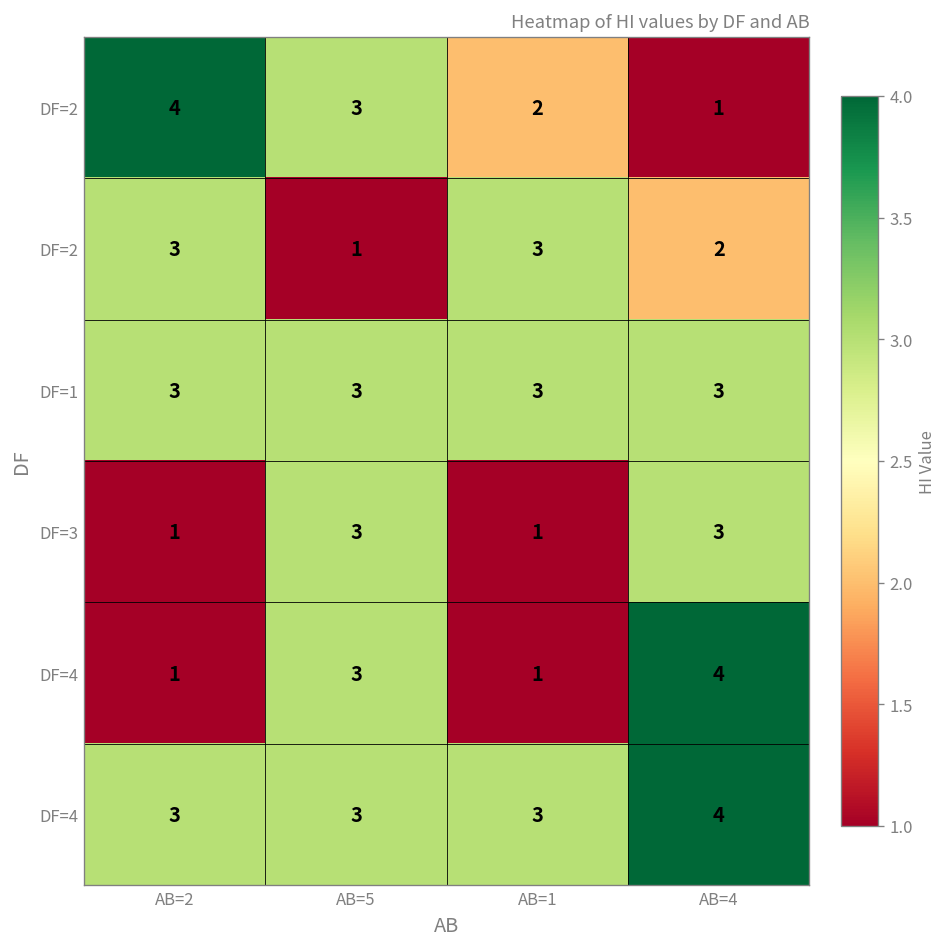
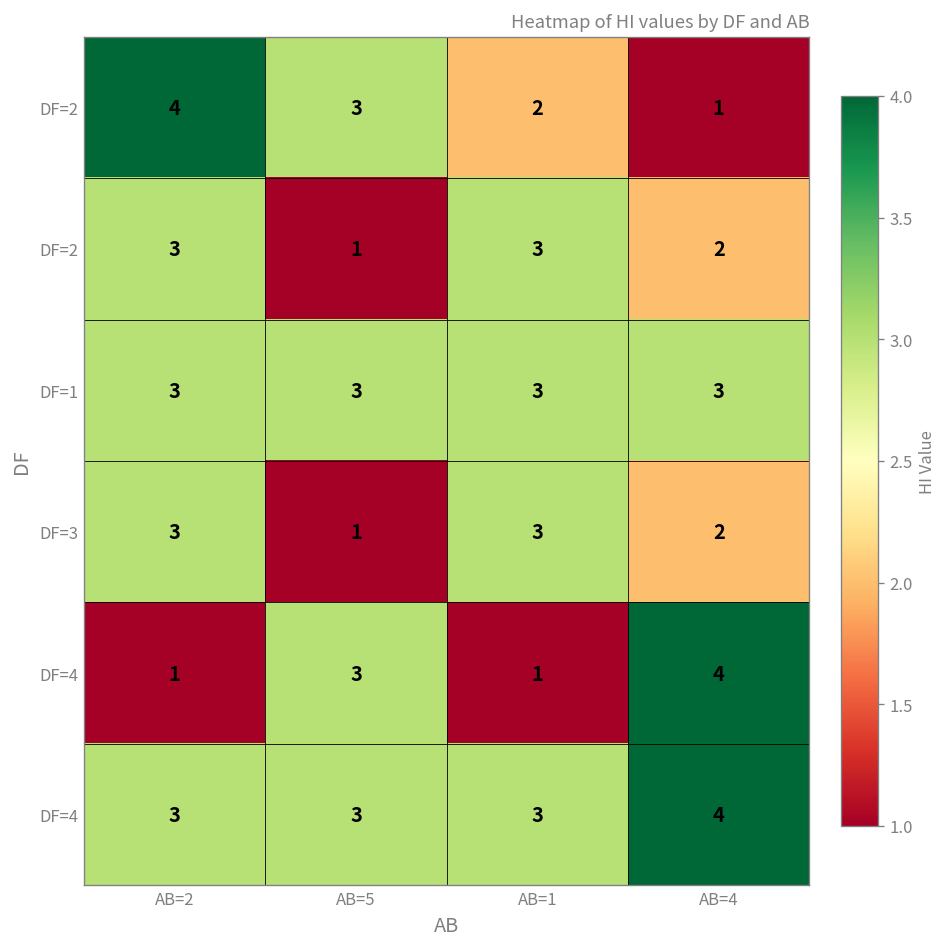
  {
    "DF=1": {
      "AB=2": 3,
      "AB=5": 3,
      "AB=1": 3,
      "AB=4": 3
    },
    "DF=3": {
-     "AB=2": 1,
-     "AB=5": 3,
-     "AB=1": 1,
-     "AB=4": 3
+     "AB=2": 3,
+     "AB=5": 1,
+     "AB=1": 3,
+     "AB=4": 2
    }
  }
